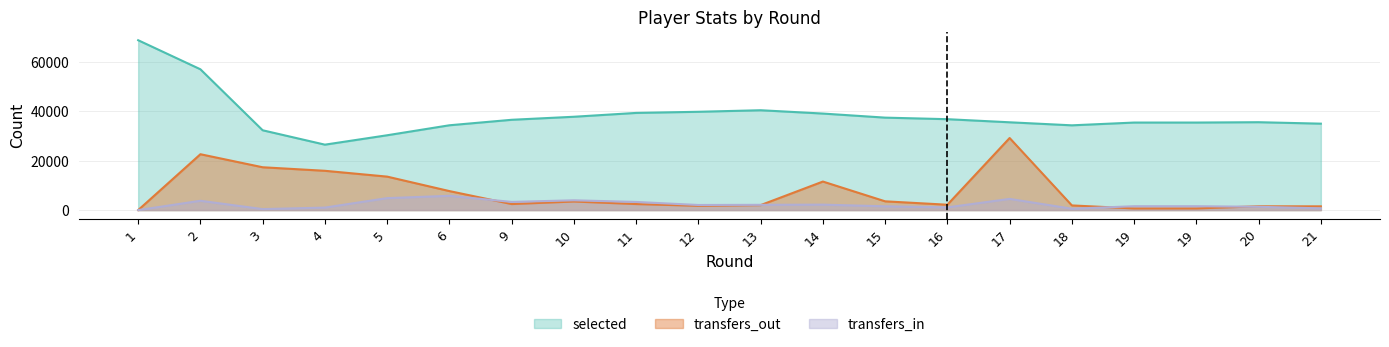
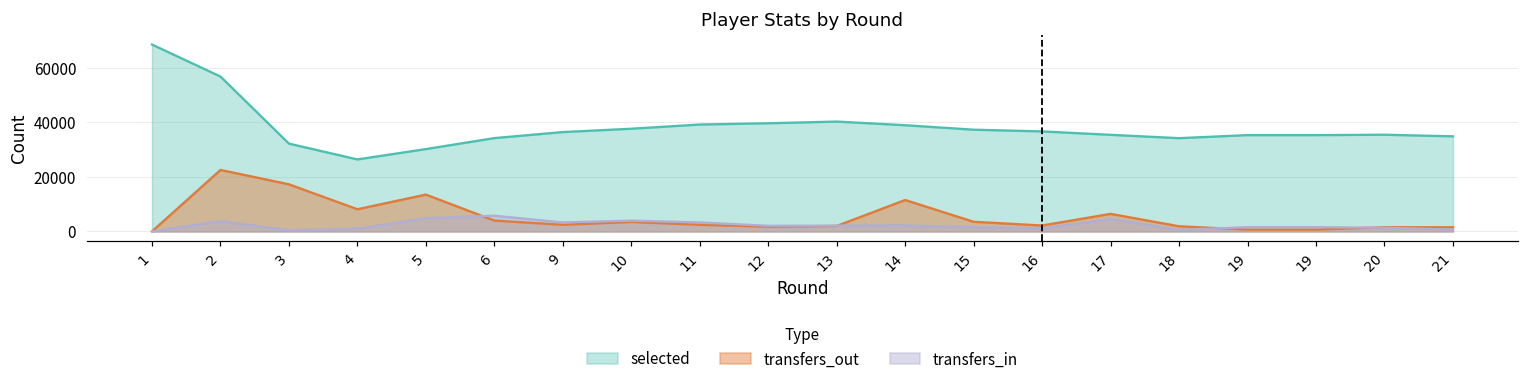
  {
    "transfers_out": {
      "2": 23000,
      "3": 17000,
-     "4": 16000,
+     "4": 8000,
      "5": 14000,
-     "6": 8000,
+     "6": 4000,
      "14": 12000,
      "15": 4000,
      "16": 2000,
-     "17": 29000,
+     "17": 6000,
      "18": 2000
    }
  }
